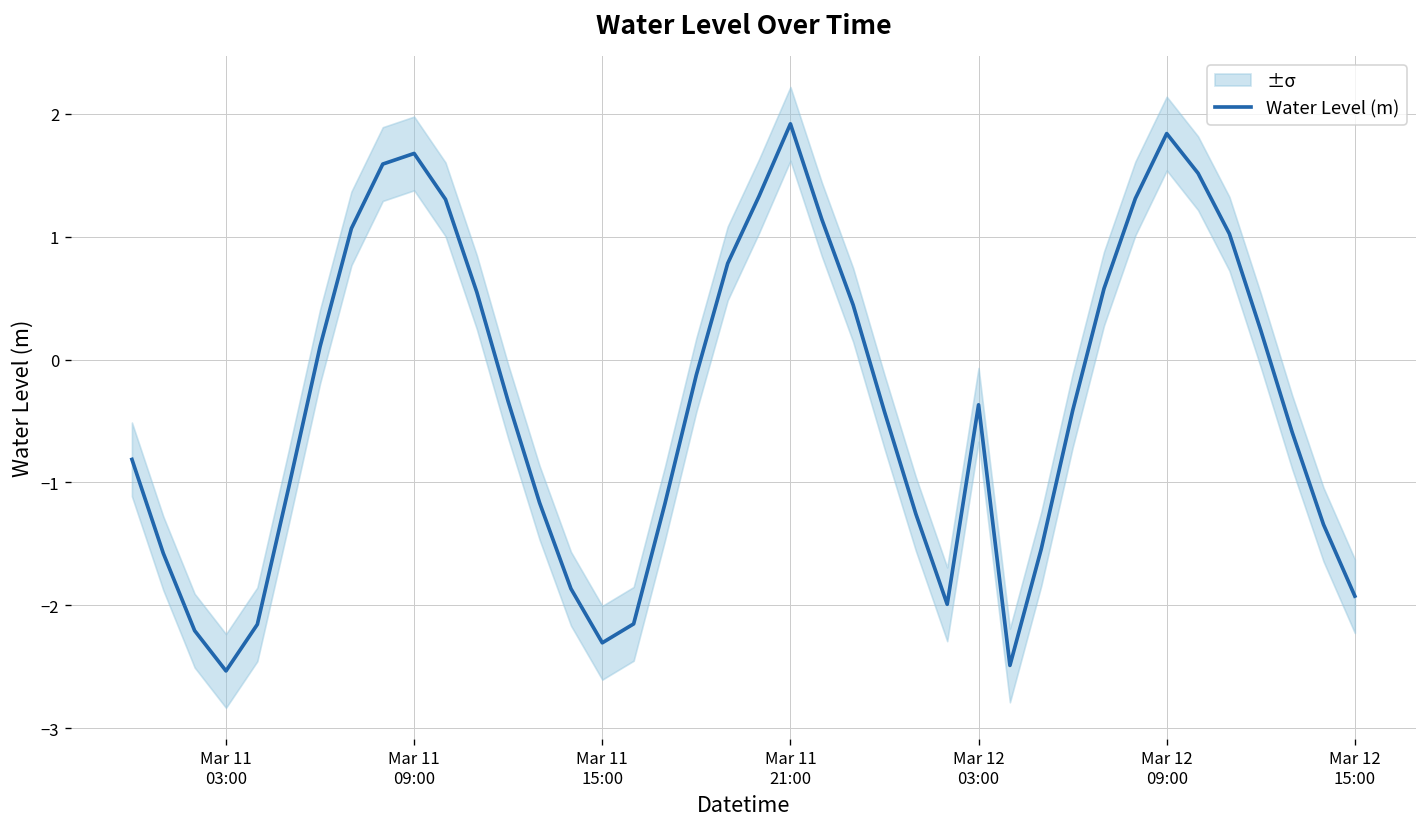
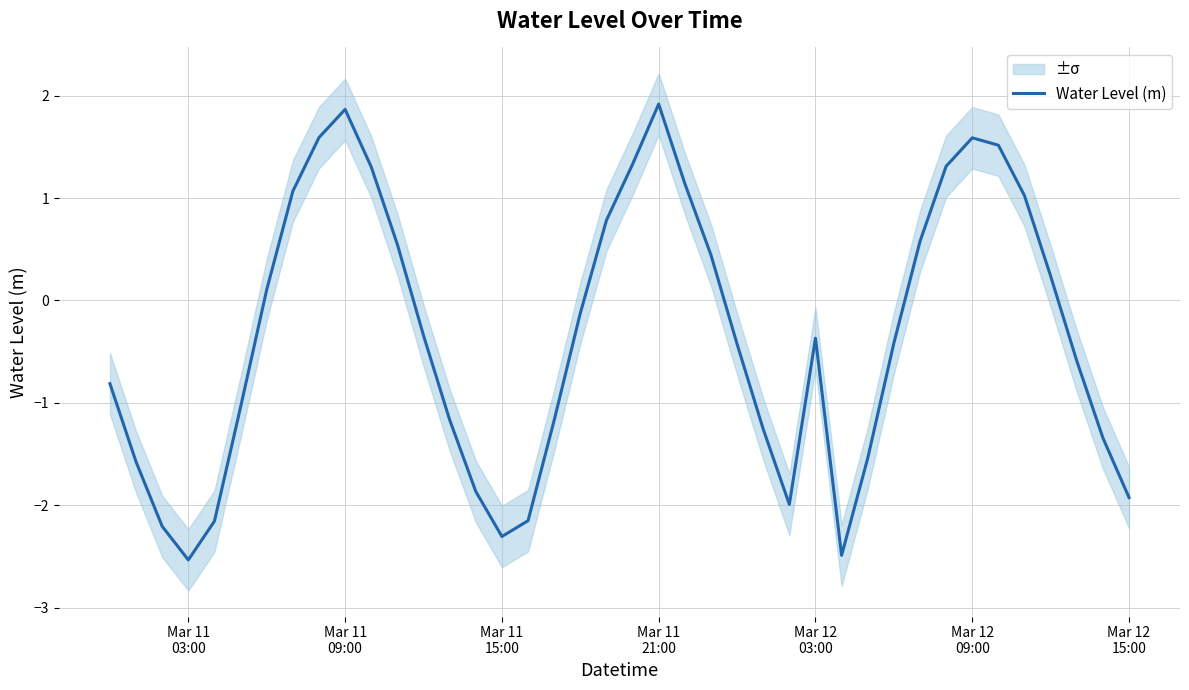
  {
    "Water Level (m)": {
      "Mar 11 03:00": -2.53,
-     "Mar 11 09:00": 1.68,
+     "Mar 11 09:00": 1.87,
      "Mar 11 15:00": -2.30,
      "Mar 11 21:00": 1.92,
      "Mar 12 03:00": -0.37,
-     "Mar 12 09:00": 1.84,
+     "Mar 12 09:00": 1.59,
      "Mar 12 15:00": -1.92
    }
  }
